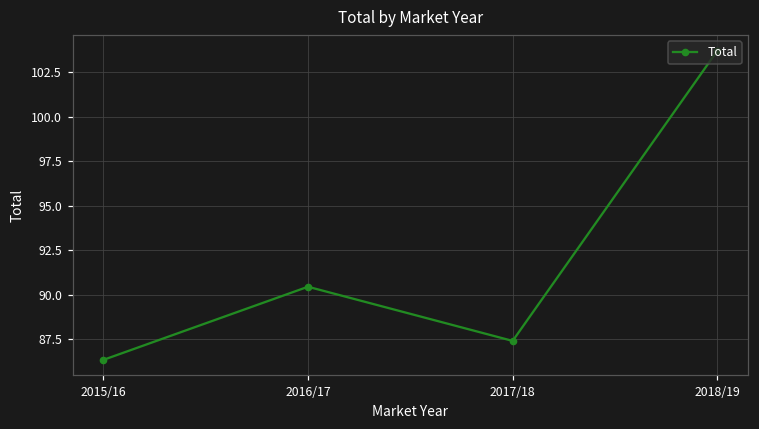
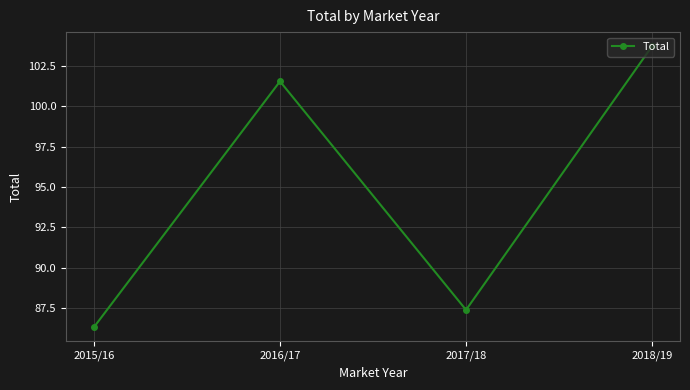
  {
    "2015/16": 86.3,
-   "2016/17": 90.4,
+   "2016/17": 101.5,
    "2017/18": 87.4
  }
